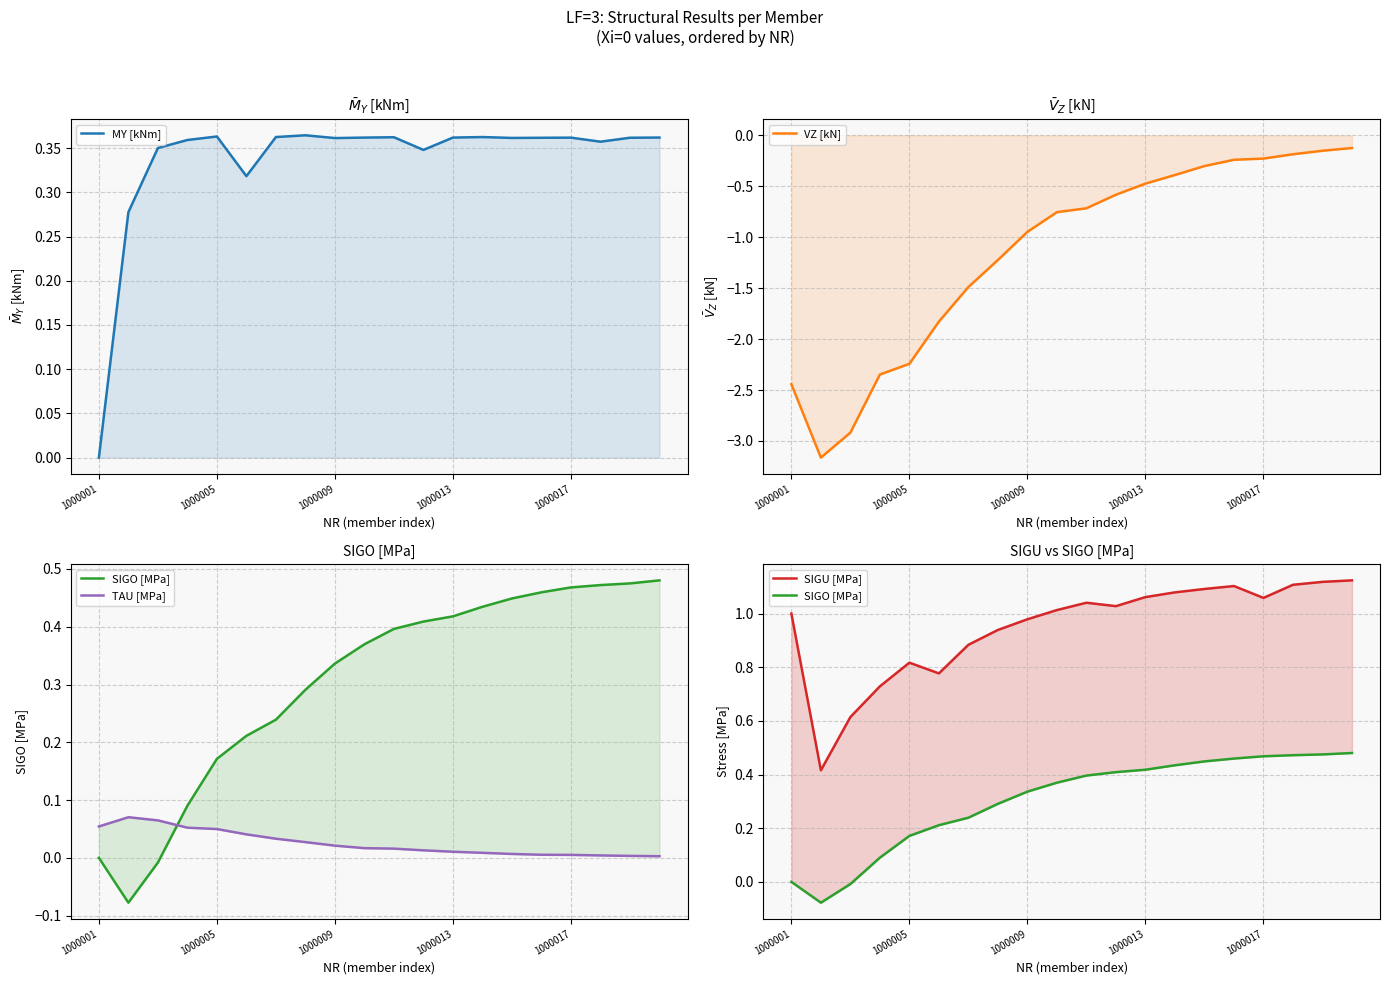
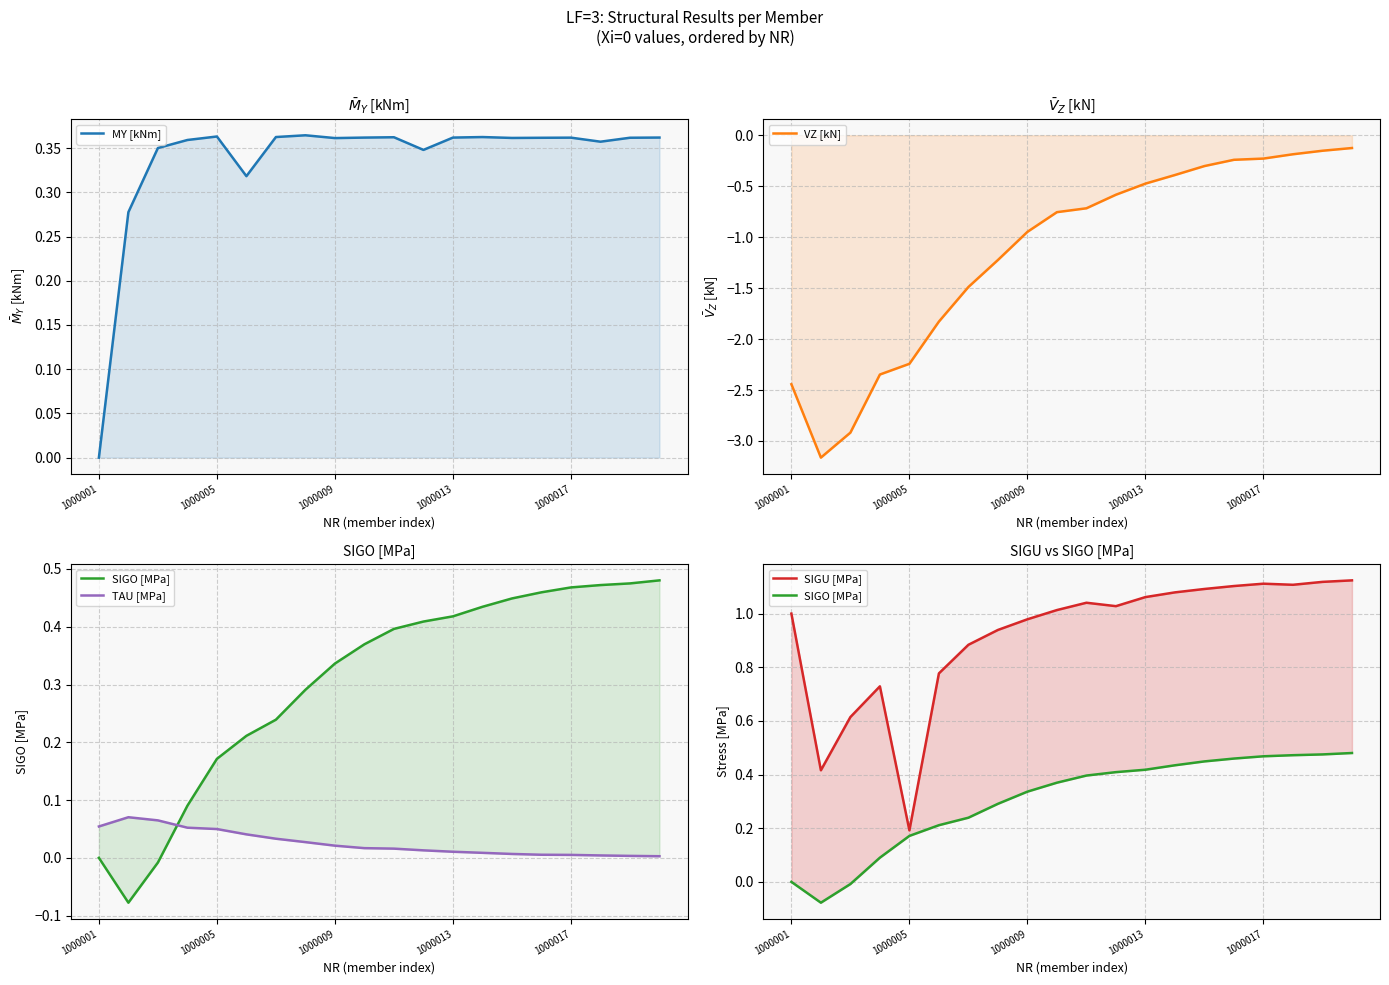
  {
    "SIGO [MPa]": {
      "TAU [MPa]": {
        "1000005": 0.05,
        "1000009": 0.02,
        "1000013": 0.01,
        "1000017": 0.01
      }
    },
    "SIGU vs SIGO [MPa]": {
      "SIGU [MPa]": {
        "1000001": 1.00,
-       "1000005": 0.82,
+       "1000005": 0.19,
        "1000009": 0.98,
        "1000013": 1.06,
-       "1000017": 1.06
+       "1000017": 1.11
      },
      "SIGO [MPa]": {
        "1000001": 0.00,
        "1000005": 0.17,
        "1000009": 0.34,
        "1000013": 0.42,
        "1000017": 0.47
      }
    }
  }
